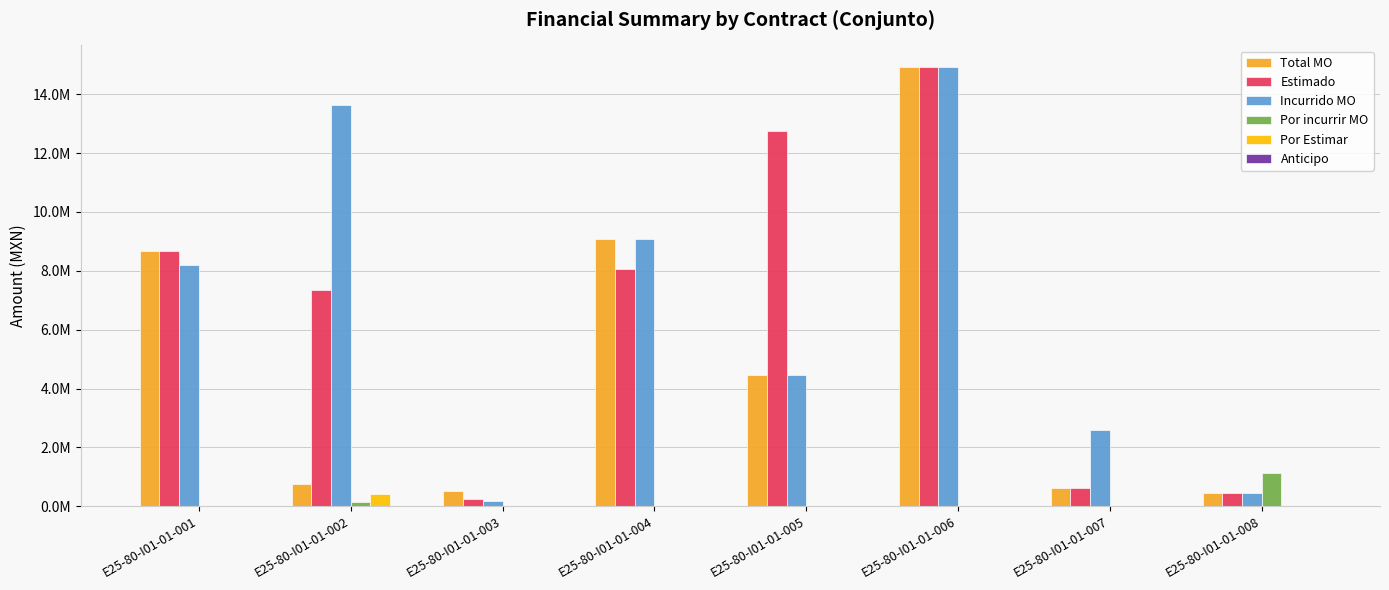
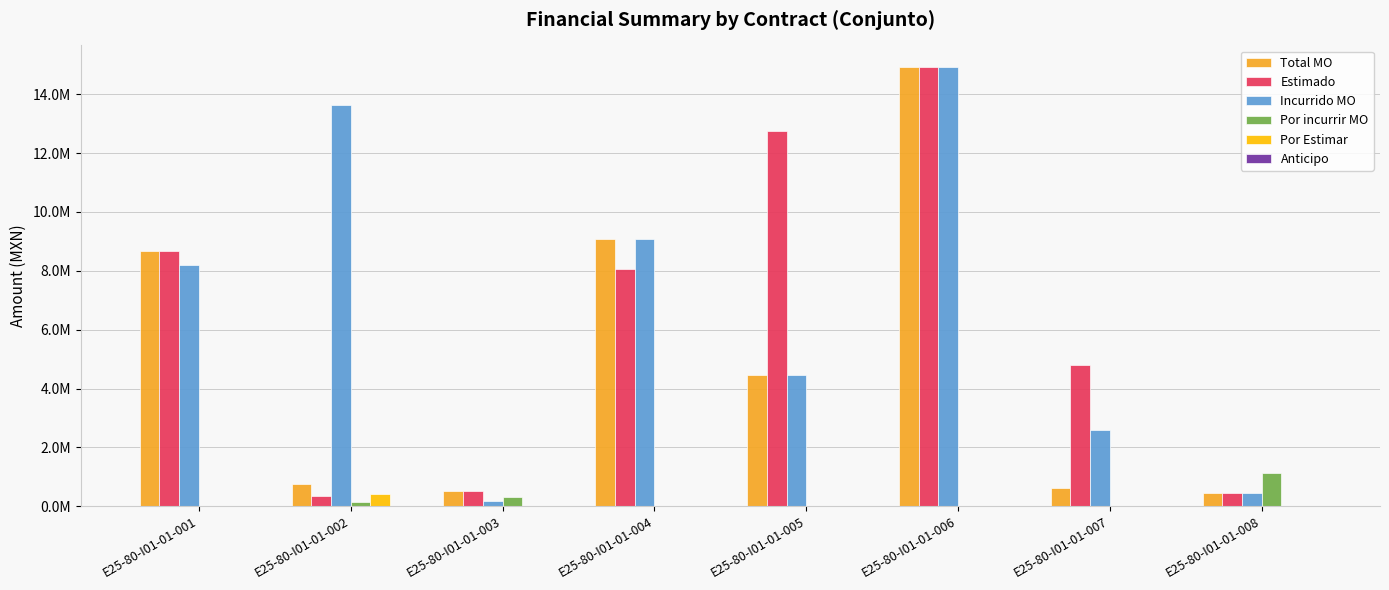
  {
    "Estimado": {
      "E25-80-I01-01-001": 8700000,
-     "E25-80-I01-01-002": 7300000,
-     "E25-80-I01-01-003": 200000,
+     "E25-80-I01-01-002": 300000,
+     "E25-80-I01-01-003": 500000,
      "E25-80-I01-01-004": 8100000,
      "E25-80-I01-01-005": 12700000,
      "E25-80-I01-01-006": 14900000,
-     "E25-80-I01-01-007": 600000,
+     "E25-80-I01-01-007": 4800000,
      "E25-80-I01-01-008": 400000
    },
    "Incurrido MO": {
      "E25-80-I01-01-001": 8200000,
      "E25-80-I01-01-002": 13600000,
      "E25-80-I01-01-003": 200000,
      "E25-80-I01-01-004": 9100000,
      "E25-80-I01-01-005": 4500000,
      "E25-80-I01-01-006": 14900000,
      "E25-80-I01-01-007": 2600000,
      "E25-80-I01-01-008": 400000
    },
    "Por incurrir MO": {
      "E25-80-I01-01-001": 0,
      "E25-80-I01-01-002": 100000,
-     "E25-80-I01-01-003": 0,
+     "E25-80-I01-01-003": 300000,
      "E25-80-I01-01-004": 0,
      "E25-80-I01-01-005": 0,
      "E25-80-I01-01-006": 0,
      "E25-80-I01-01-008": 1100000
    },
    "Anticipo": {
      "E25-80-I01-01-001": 0,
      "E25-80-I01-01-002": 0,
      "E25-80-I01-01-003": 0,
      "E25-80-I01-01-004": 0,
      "E25-80-I01-01-005": 0,
      "E25-80-I01-01-006": 0,
      "E25-80-I01-01-007": 0,
      "E25-80-I01-01-008": 0
    }
  }
